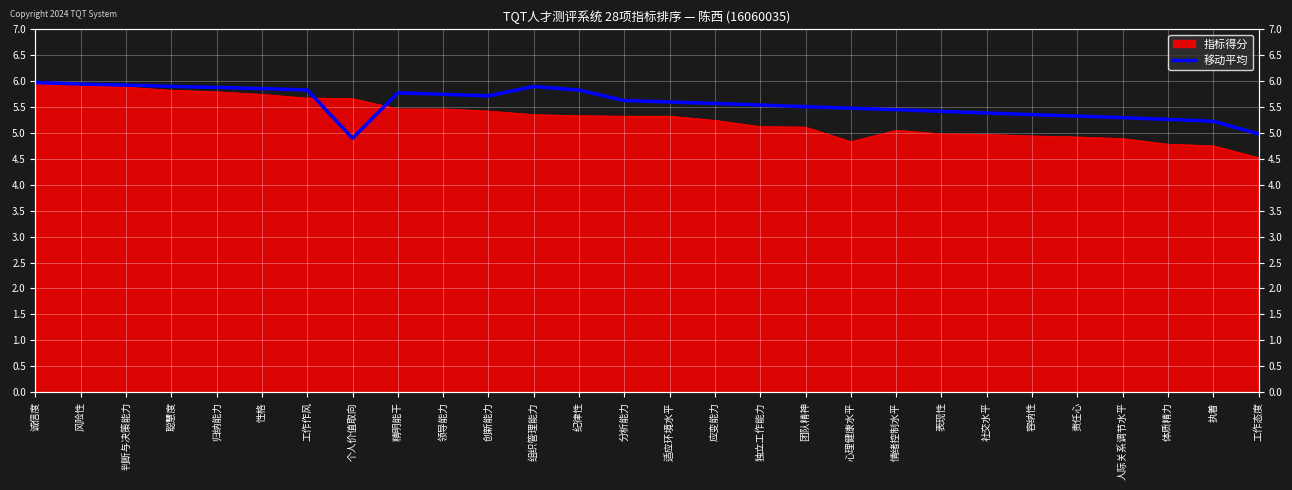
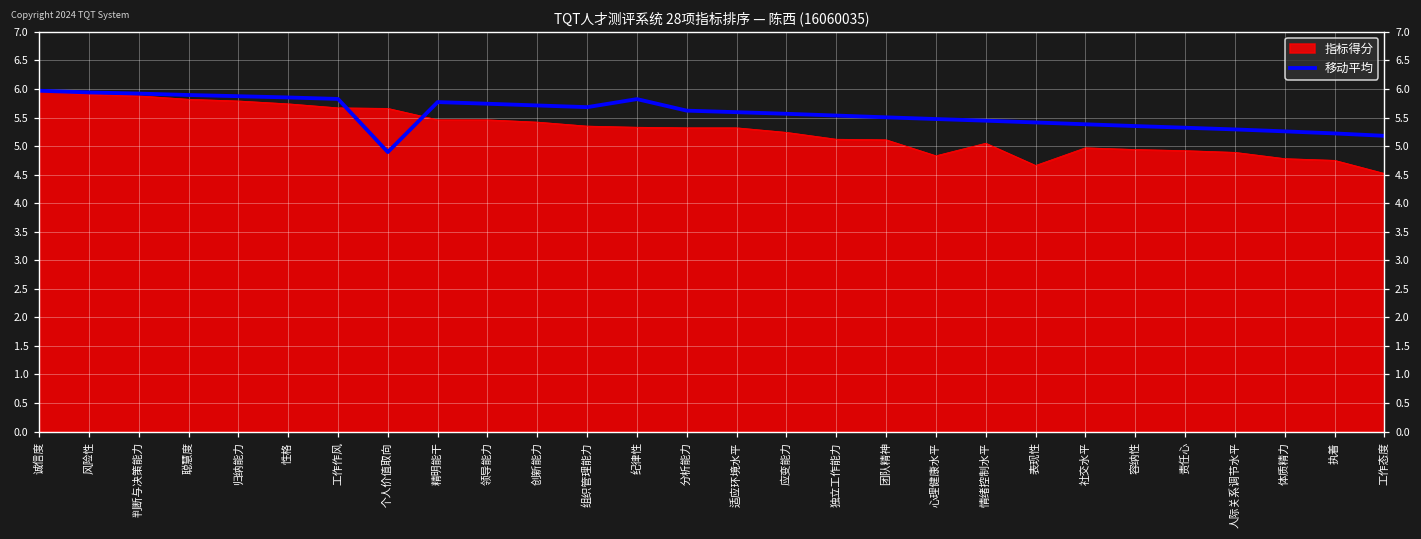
  {
    "指标得分": {
      "聪慧度": 5.8,
      "归纳能力": 5.8,
      "性格": 5.7,
      "工作作风": 5.7,
      "个人价值取向": 5.7,
      "精明能干": 5.5,
      "领导能力": 5.5,
      "创新能力": 5.4,
      "组织管理能力": 5.4,
      "纪律性": 5.3,
      "分析能力": 5.3,
      "适应环境水平": 5.3,
      "应变能力": 5.2,
      "独立工作能力": 5.1,
      "团队精神": 5.1,
      "心理健康水平": 4.8,
      "情绪控制水平": 5.1,
-     "表现性": 5.0,
+     "表现性": 4.7,
      "社交水平": 5.0,
      "容纳性": 4.9,
      "责任心": 4.9,
      "人际关系调节水平": 4.9,
      "体质精力": 4.8,
      "执着": 4.8,
      "工作态度": 4.5
    },
    "移动平均": {
      "聪慧度": 5.9,
      "归纳能力": 5.9,
      "性格": 5.9,
      "工作作风": 5.8,
      "个人价值取向": 4.9,
      "精明能干": 5.8,
      "领导能力": 5.7,
      "创新能力": 5.7,
-     "组织管理能力": 5.9,
+     "组织管理能力": 5.7,
      "纪律性": 5.8,
      "分析能力": 5.6,
      "适应环境水平": 5.6,
      "应变能力": 5.6,
      "独立工作能力": 5.5,
      "团队精神": 5.5,
      "心理健康水平": 5.5,
      "情绪控制水平": 5.4,
      "表现性": 5.4,
      "社交水平": 5.4,
      "容纳性": 5.4,
      "责任心": 5.3,
      "人际关系调节水平": 5.3,
      "体质精力": 5.3,
      "执着": 5.2,
-     "工作态度": 5.0
+     "工作态度": 5.2
    }
  }
